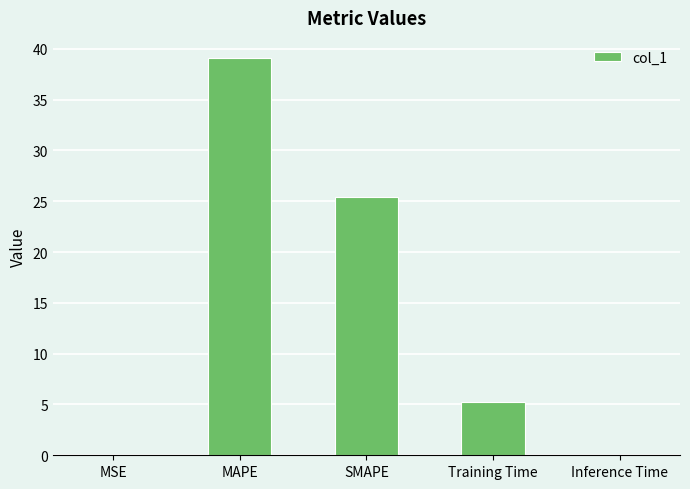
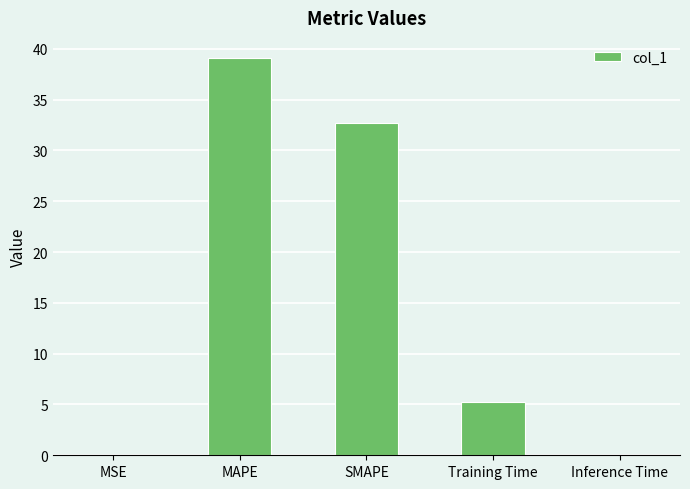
  {
    "MAPE": 39.1,
-   "SMAPE": 25.5,
+   "SMAPE": 32.7,
    "Training Time": 5.2
  }
